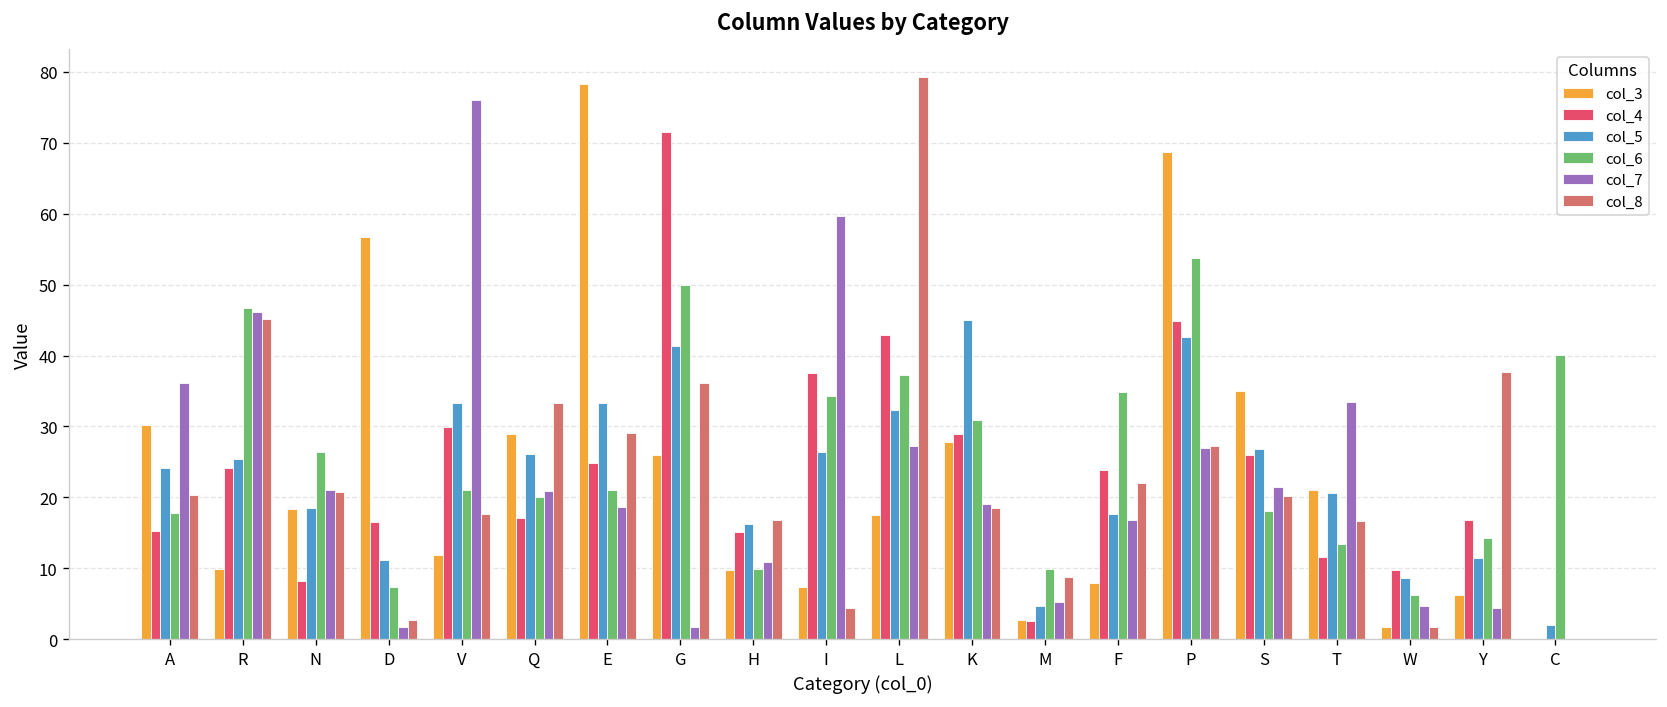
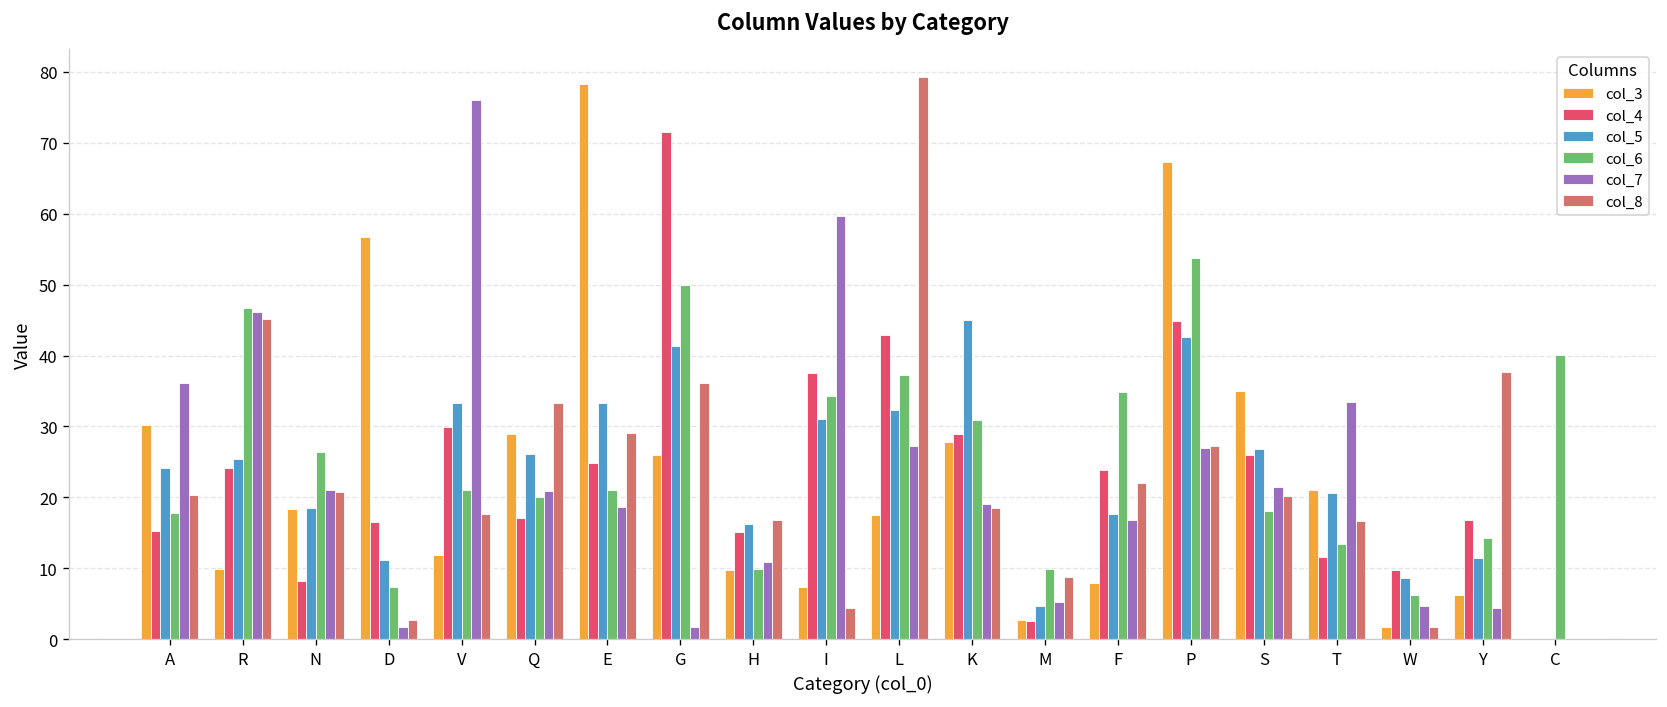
  {
    "col_3": {
      "A": 30,
      "R": 10,
      "N": 18,
      "D": 57,
      "V": 12,
      "Q": 29,
      "E": 78,
      "G": 26,
      "H": 10,
      "I": 7,
      "L": 18,
      "K": 28,
      "M": 3,
      "F": 8,
-     "P": 69,
+     "P": 67,
      "S": 35,
      "T": 21,
      "W": 2,
      "Y": 6,
      "C": 0
    },
    "col_5": {
      "A": 24,
      "R": 25,
      "N": 18,
      "D": 11,
      "V": 33,
      "Q": 26,
      "E": 33,
      "G": 41,
      "H": 16,
-     "I": 26,
+     "I": 31,
      "L": 32,
      "K": 45,
      "M": 5,
      "F": 18,
      "P": 43,
      "S": 27,
      "T": 21,
      "W": 9,
      "Y": 12,
-     "C": 2
+     "C": 0
    },
    "col_6": {
      "A": 18,
      "R": 47,
      "N": 26,
      "D": 7,
      "V": 21,
      "Q": 20,
      "E": 21,
      "G": 50,
      "H": 10,
      "I": 34,
      "L": 37,
      "K": 31,
      "M": 10,
      "F": 35,
      "P": 54,
      "S": 18,
      "T": 13,
      "W": 6,
      "Y": 14,
      "C": 40
    },
    "col_7": {
      "A": 36,
      "R": 46,
      "N": 21,
      "D": 2,
      "V": 76,
      "Q": 21,
      "E": 19,
      "G": 2,
      "H": 11,
      "I": 60,
      "L": 27,
      "K": 19,
      "M": 5,
      "F": 17,
      "P": 27,
      "S": 21,
      "T": 33,
      "W": 5,
      "Y": 4,
      "C": 0
    }
  }
